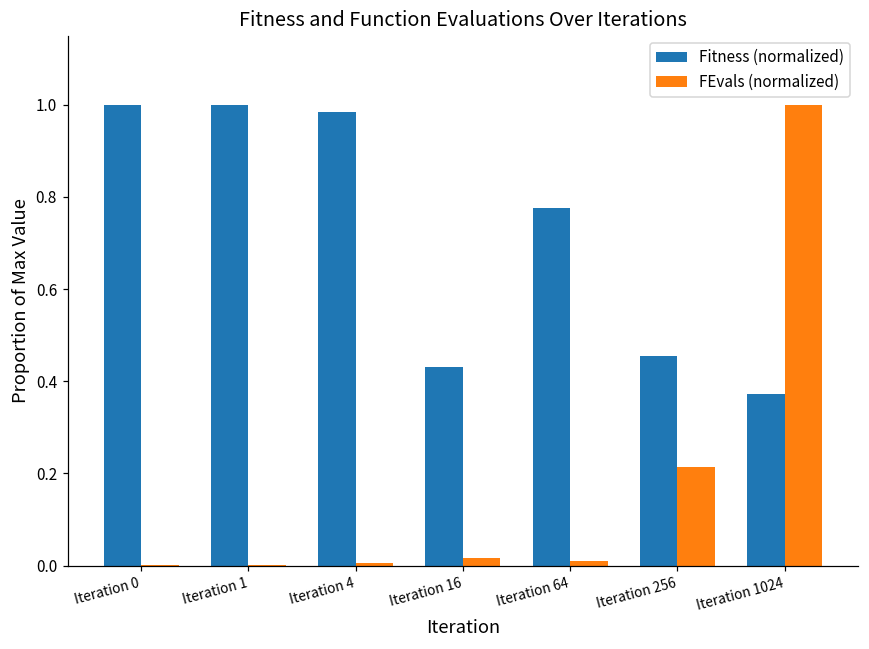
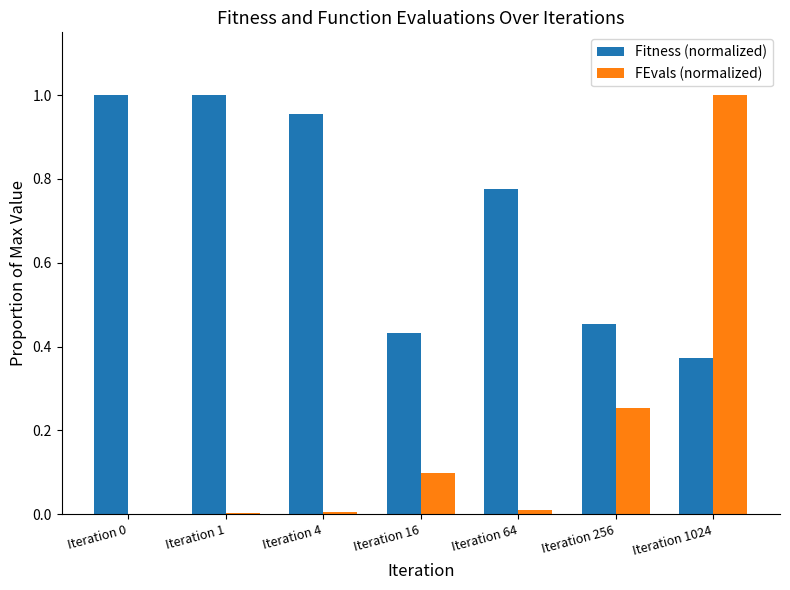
  {
    "Fitness (normalized)": {
      "Iteration 0": 1.00,
      "Iteration 1": 1.00,
-     "Iteration 4": 0.99,
+     "Iteration 4": 0.96,
      "Iteration 16": 0.43,
      "Iteration 64": 0.78,
      "Iteration 256": 0.45,
      "Iteration 1024": 0.37
    },
    "FEvals (normalized)": {
-     "Iteration 16": 0.02,
+     "Iteration 16": 0.10,
      "Iteration 64": 0.01,
-     "Iteration 256": 0.21,
+     "Iteration 256": 0.25,
      "Iteration 1024": 1.00
    }
  }
